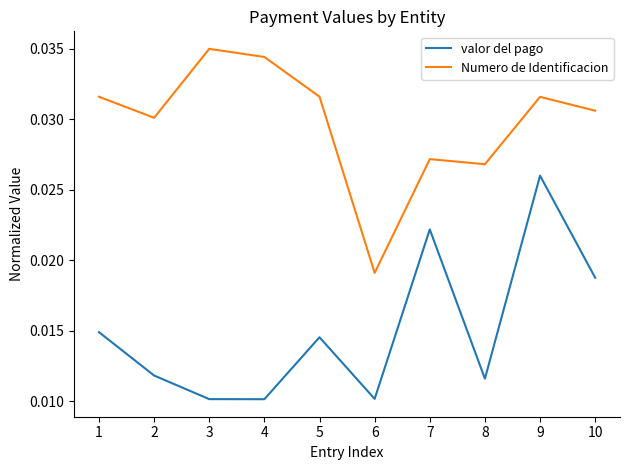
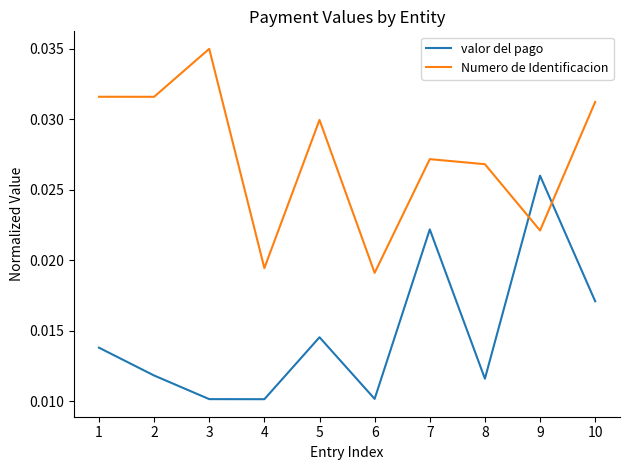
  {
    "valor del pago": {
-     "1": 0.0149,
+     "1": 0.0138,
      "2": 0.0118,
      "3": 0.0101,
      "4": 0.0101,
      "5": 0.0145,
      "6": 0.0102,
      "7": 0.0222,
      "8": 0.0116,
      "9": 0.0260,
-     "10": 0.0188
+     "10": 0.0171
    },
    "Numero de Identificacion": {
      "1": 0.0316,
-     "2": 0.0301,
+     "2": 0.0316,
      "3": 0.0350,
-     "4": 0.0344,
-     "5": 0.0316,
+     "4": 0.0194,
+     "5": 0.0300,
      "6": 0.0191,
      "7": 0.0272,
      "8": 0.0268,
-     "9": 0.0316,
-     "10": 0.0306
+     "9": 0.0221,
+     "10": 0.0312
    }
  }
